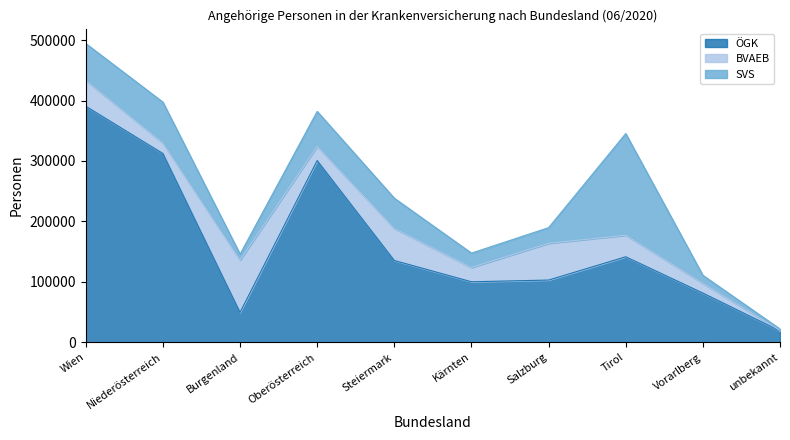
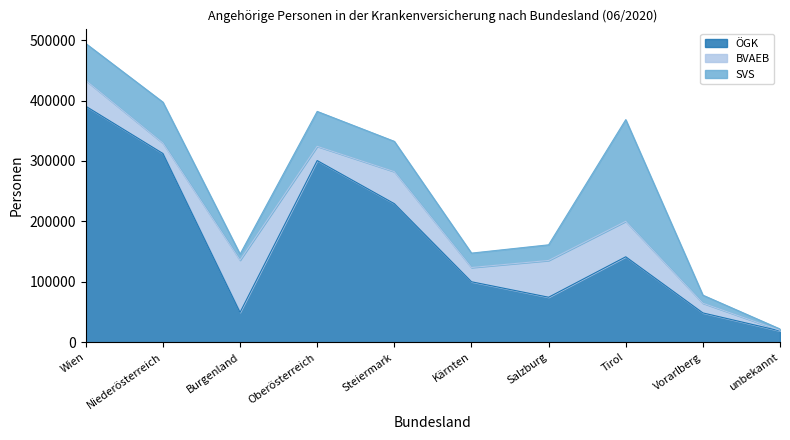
  {
    "ÖGK": {
      "Wien": 390000,
      "Niederösterreich": 310000,
      "Burgenland": 50000,
      "Oberösterreich": 300000,
-     "Steiermark": 140000,
+     "Steiermark": 230000,
      "Kärnten": 100000,
-     "Salzburg": 100000,
+     "Salzburg": 70000,
      "Tirol": 140000,
-     "Vorarlberg": 80000
+     "Vorarlberg": 50000
    },
    "BVAEB": {
      "Wien": 40000,
      "Niederösterreich": 20000,
      "Burgenland": 90000,
      "Oberösterreich": 20000,
      "Steiermark": 50000,
      "Kärnten": 20000,
      "Salzburg": 60000,
-     "Tirol": 40000,
+     "Tirol": 60000,
      "Vorarlberg": 20000
    },
    "SVS": {
      "Wien": 60000,
      "Niederösterreich": 70000,
      "Burgenland": 10000,
      "Oberösterreich": 60000,
      "Steiermark": 50000,
      "Kärnten": 20000,
      "Salzburg": 30000,
      "Tirol": 170000,
      "Vorarlberg": 10000
    }
  }
